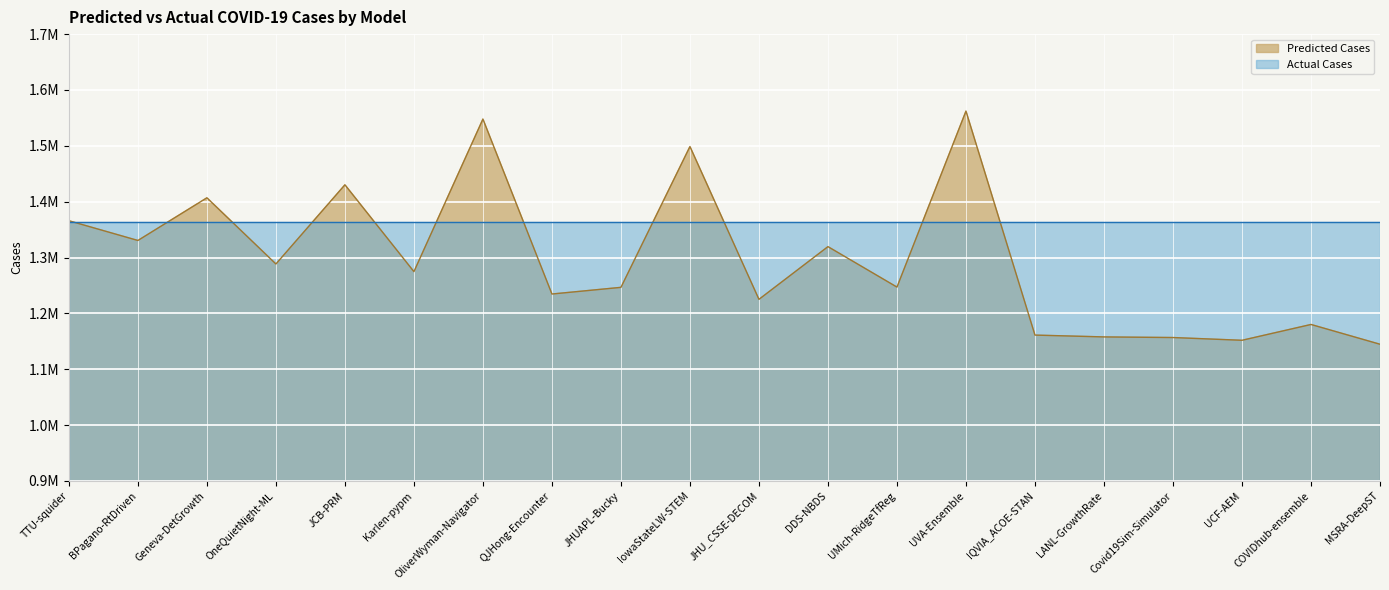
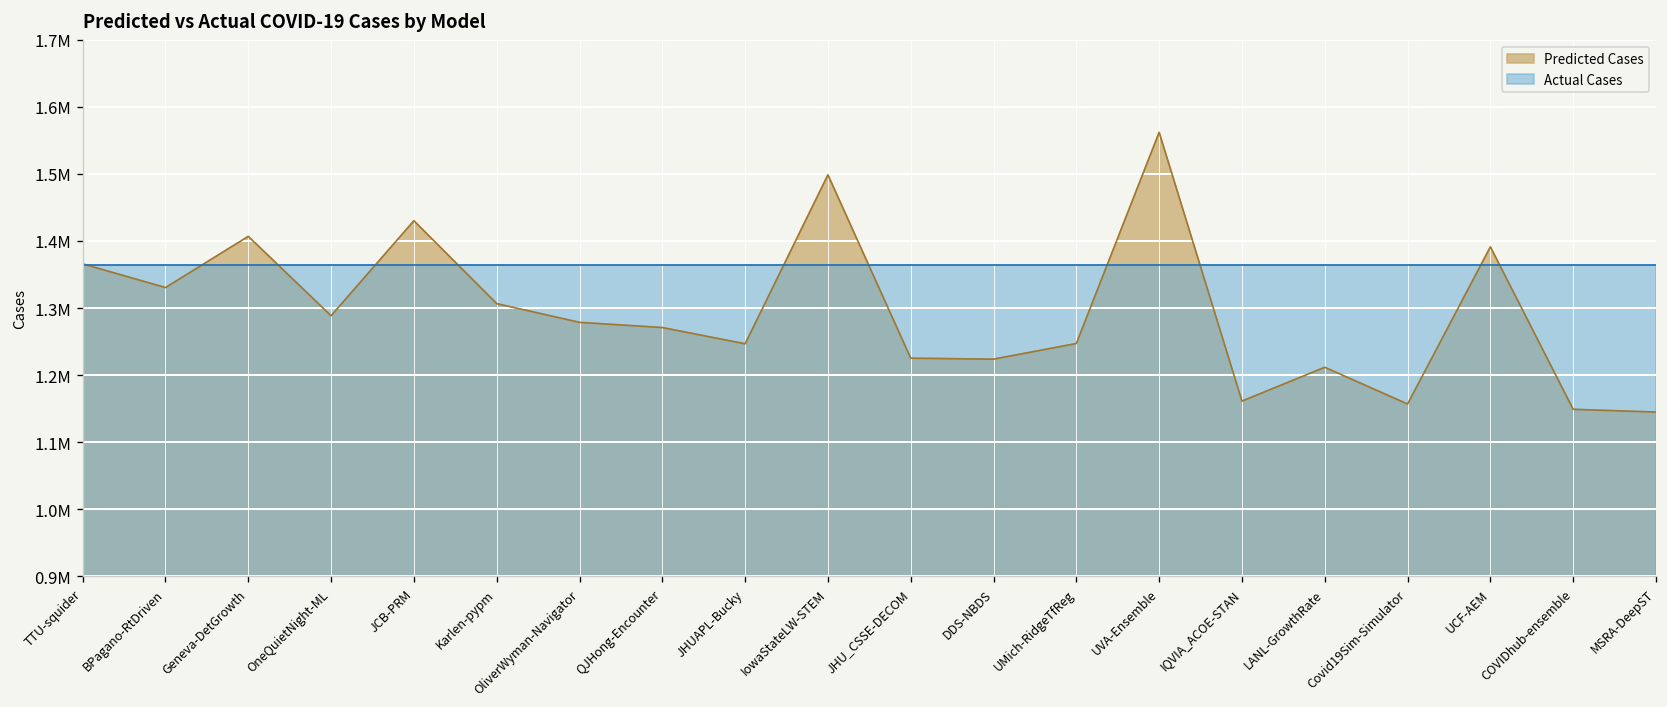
  {
    "Predicted Cases": {
      "BPagano-RtDriven": 1330000,
      "Geneva-DetGrowth": 1410000,
      "OneQuietNight-ML": 1290000,
      "JCB-PRM": 1430000,
-     "Karlen-pypm": 1270000,
-     "OliverWyman-Navigator": 1550000,
-     "QJHong-Encounter": 1230000,
+     "Karlen-pypm": 1310000,
+     "OliverWyman-Navigator": 1280000,
+     "QJHong-Encounter": 1270000,
      "JHUAPL-Bucky": 1250000,
      "IowaStateLW-STEM": 1500000,
      "JHU_CSSE-DECOM": 1230000,
-     "DDS-NBDS": 1320000,
+     "DDS-NBDS": 1220000,
      "UMich-RidgeTfReg": 1250000,
      "UVA-Ensemble": 1560000,
      "IQVIA_ACOE-STAN": 1160000,
-     "LANL-GrowthRate": 1160000,
+     "LANL-GrowthRate": 1210000,
      "Covid19Sim-Simulator": 1160000,
-     "UCF-AEM": 1150000,
-     "COVIDhub-ensemble": 1180000,
+     "UCF-AEM": 1390000,
+     "COVIDhub-ensemble": 1150000,
      "MSRA-DeepST": 1140000
    },
    "Actual Cases": {
      "BPagano-RtDriven": 1360000,
      "Geneva-DetGrowth": 1360000,
      "OneQuietNight-ML": 1360000,
      "JCB-PRM": 1360000,
      "Karlen-pypm": 1360000,
      "OliverWyman-Navigator": 1360000,
      "QJHong-Encounter": 1360000,
      "JHUAPL-Bucky": 1360000,
      "IowaStateLW-STEM": 1360000,
      "JHU_CSSE-DECOM": 1360000,
      "DDS-NBDS": 1360000,
      "UMich-RidgeTfReg": 1360000,
      "UVA-Ensemble": 1360000,
      "IQVIA_ACOE-STAN": 1360000,
      "LANL-GrowthRate": 1360000,
      "Covid19Sim-Simulator": 1360000,
      "UCF-AEM": 1360000,
      "COVIDhub-ensemble": 1360000,
      "MSRA-DeepST": 1360000
    }
  }
